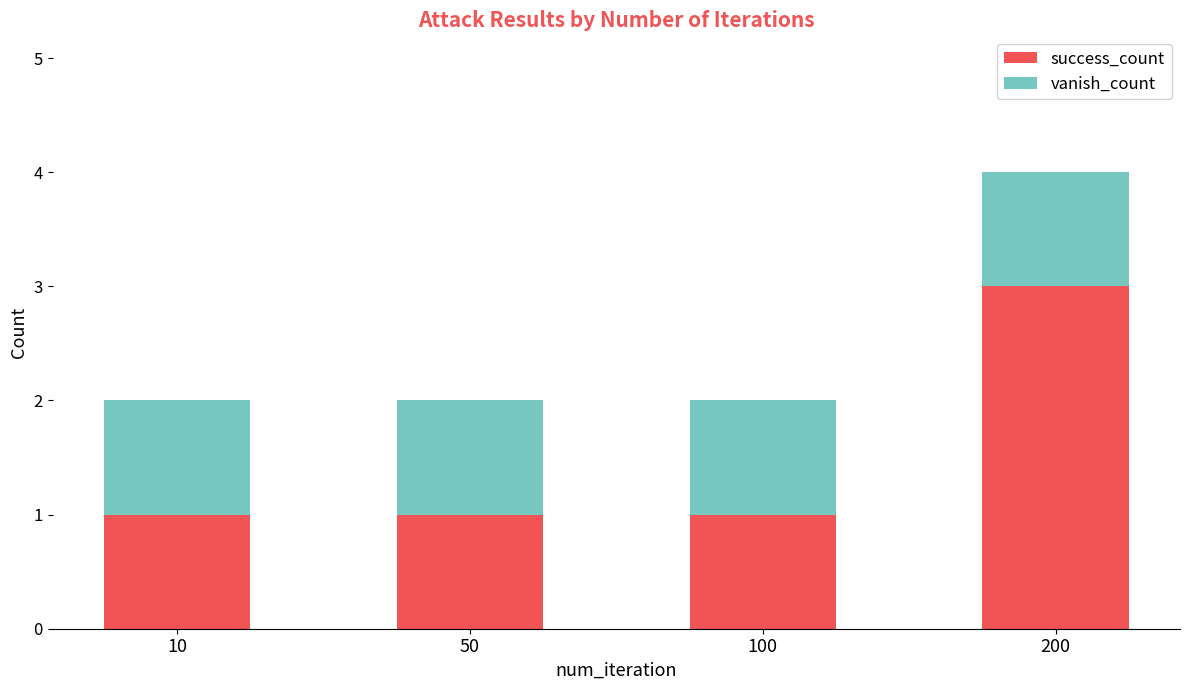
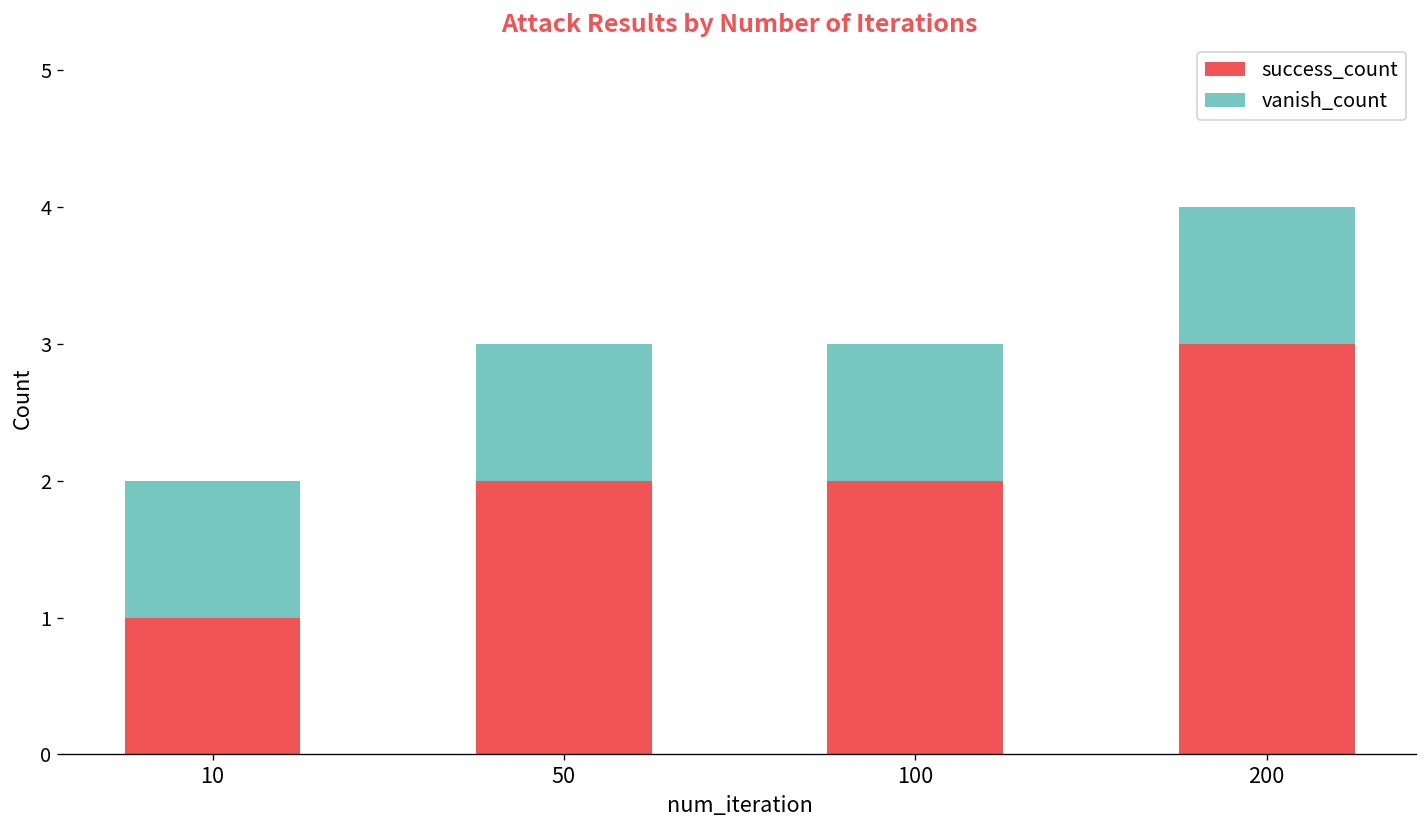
  {
    "success_count": {
      "10": 1,
-     "50": 1,
-     "100": 1,
+     "50": 2,
+     "100": 2,
      "200": 3
    },
    "vanish_count": {
      "10": 1,
      "50": 1,
      "100": 1,
      "200": 1
    }
  }
